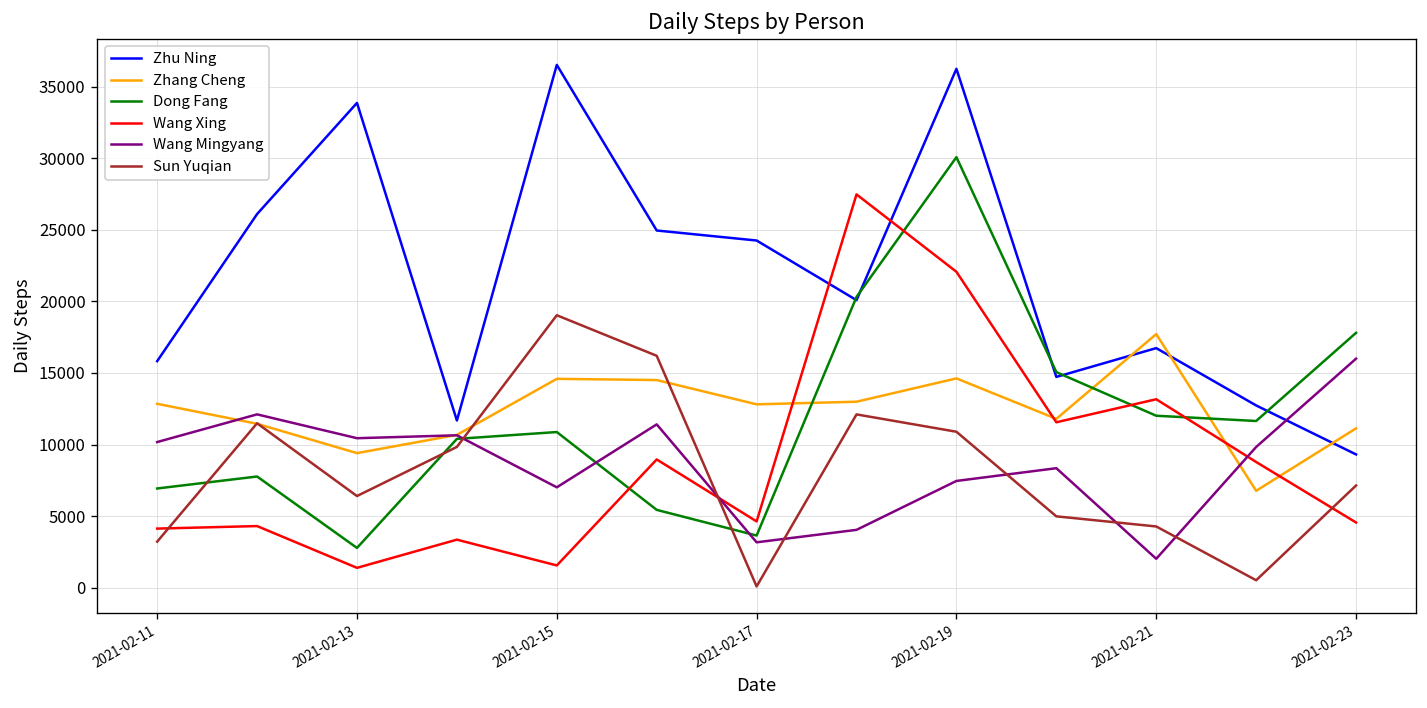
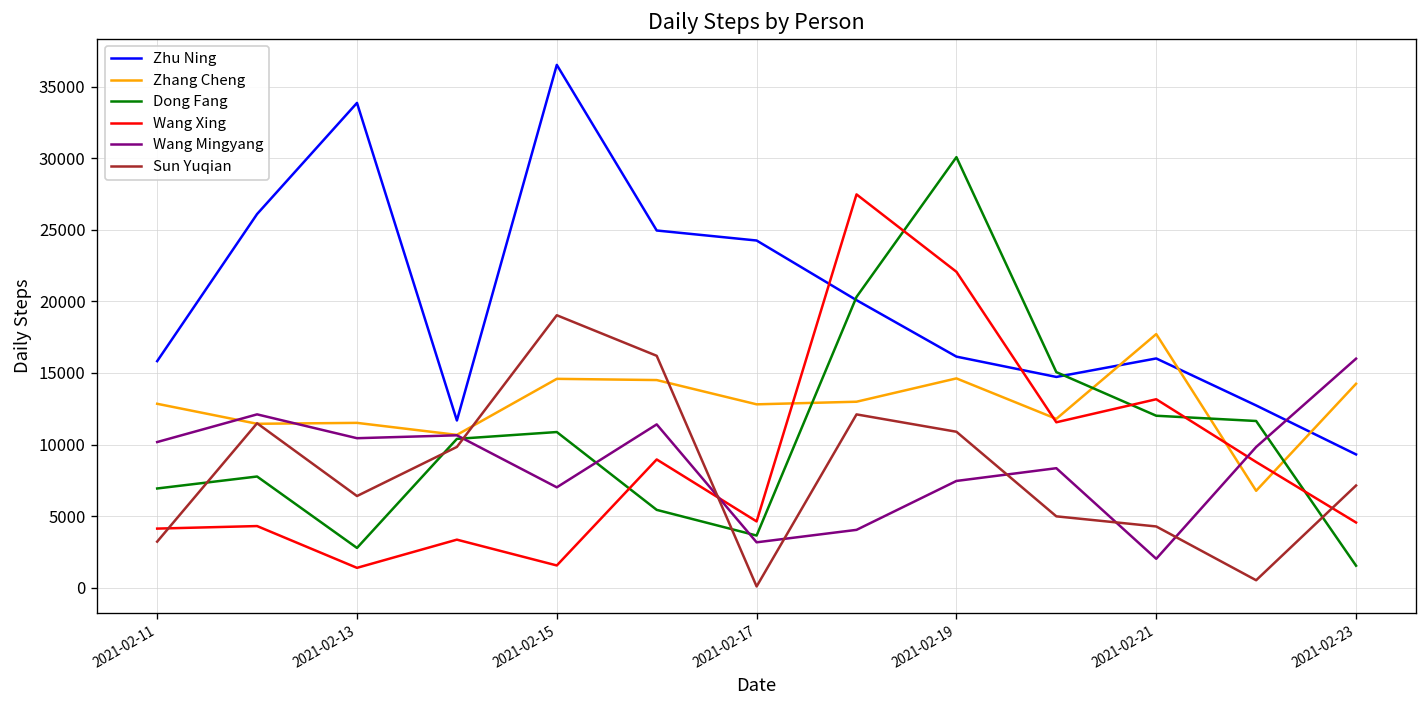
  {
    "Zhu Ning": {
      "2021-02-11": 15800,
      "2021-02-13": 33900,
      "2021-02-15": 36500,
      "2021-02-17": 24200,
-     "2021-02-19": 36200,
-     "2021-02-21": 16700,
+     "2021-02-19": 16100,
+     "2021-02-21": 16000,
      "2021-02-23": 9300
    },
    "Zhang Cheng": {
      "2021-02-11": 12800,
-     "2021-02-13": 9400,
+     "2021-02-13": 11500,
      "2021-02-15": 14600,
      "2021-02-17": 12800,
      "2021-02-19": 14600,
      "2021-02-21": 17700,
-     "2021-02-23": 11100
+     "2021-02-23": 14200
    },
    "Dong Fang": {
      "2021-02-11": 6900,
      "2021-02-13": 2800,
      "2021-02-15": 10900,
      "2021-02-17": 3600,
      "2021-02-19": 30100,
      "2021-02-21": 12000,
-     "2021-02-23": 17800
+     "2021-02-23": 1500
    },
    "Wang Xing": {
      "2021-02-11": 4100,
      "2021-02-13": 1400,
      "2021-02-15": 1600,
      "2021-02-17": 4600,
      "2021-02-19": 22100,
      "2021-02-21": 13200,
      "2021-02-23": 4600
    },
    "Wang Mingyang": {
      "2021-02-11": 10200,
      "2021-02-13": 10400,
      "2021-02-15": 7000,
      "2021-02-17": 3200,
      "2021-02-19": 7500,
      "2021-02-21": 2000,
      "2021-02-23": 16000
    },
    "Sun Yuqian": {
      "2021-02-11": 3200,
      "2021-02-13": 6400,
      "2021-02-15": 19000,
      "2021-02-17": 100,
      "2021-02-19": 10900,
      "2021-02-21": 4300,
      "2021-02-23": 7100
    }
  }
